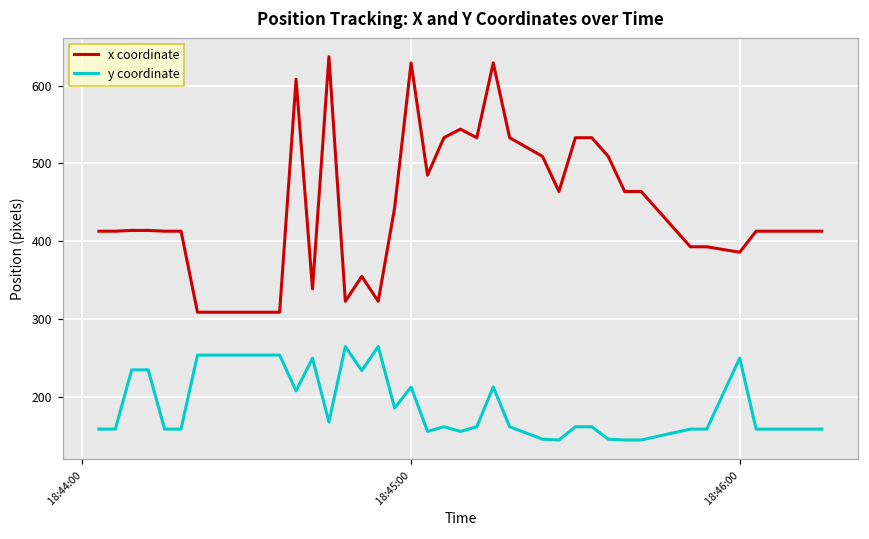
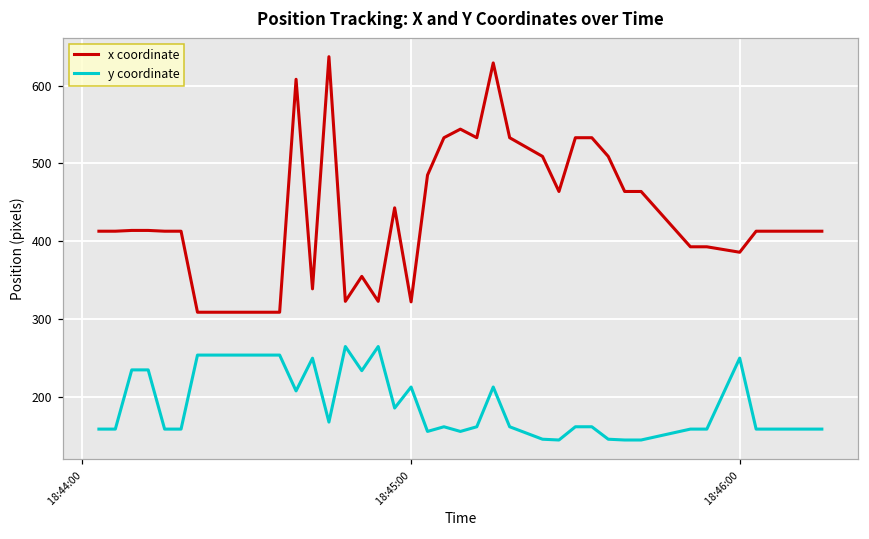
  {
    "x coordinate": {
-     "18:45:00": 630,
+     "18:45:00": 320,
      "18:46:00": 390
    },
    "y coordinate": {
      "18:45:00": 210,
      "18:46:00": 250
    }
  }
